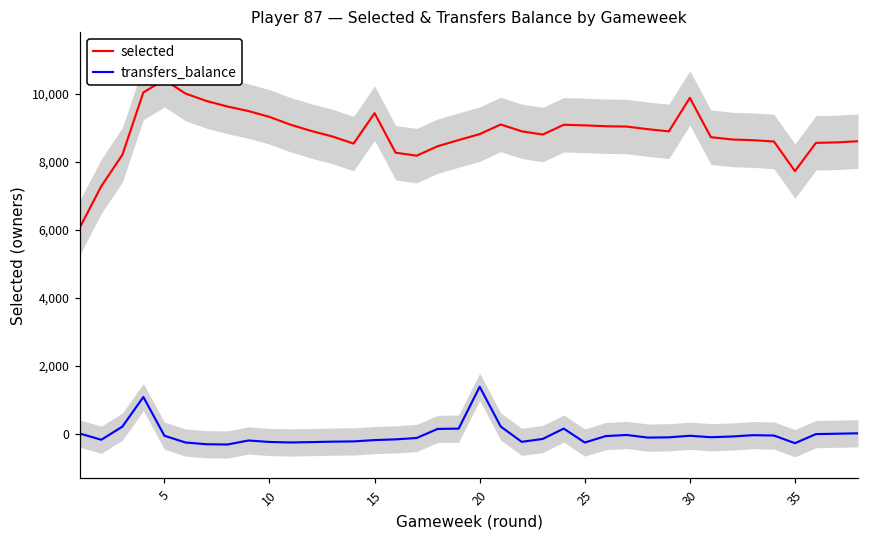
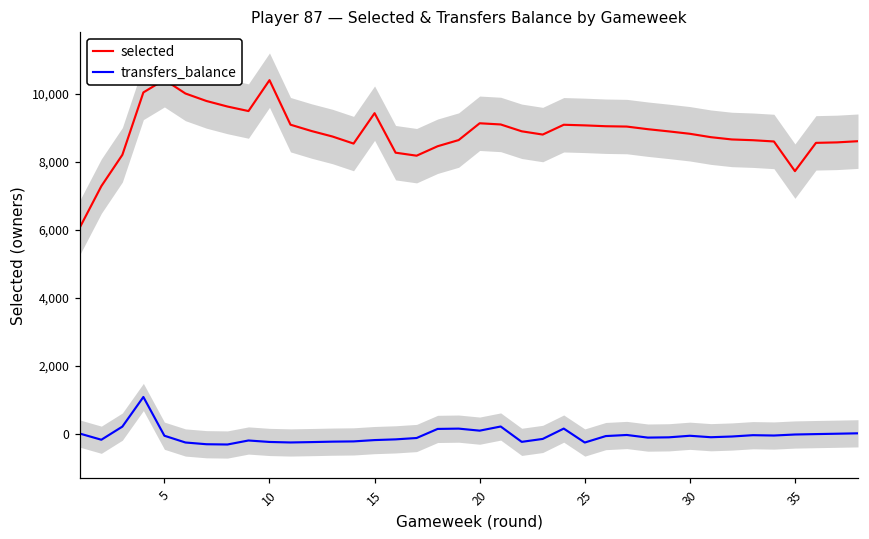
  {
    "selected": {
-     "10": "9,300",
+     "10": "10,400",
      "15": "9,400",
-     "20": "8,800",
+     "20": "9,100",
      "25": "9,100",
-     "30": "9,900",
+     "30": "8,800",
      "35": "7,700"
    },
    "transfers_balance": {
      "5": "-100",
      "10": "-200",
      "15": "-200",
-     "20": "1,400",
+     "20": "100",
      "25": "-300",
      "30": "-100",
-     "35": "-300"
+     "35": "0"
    }
  }
